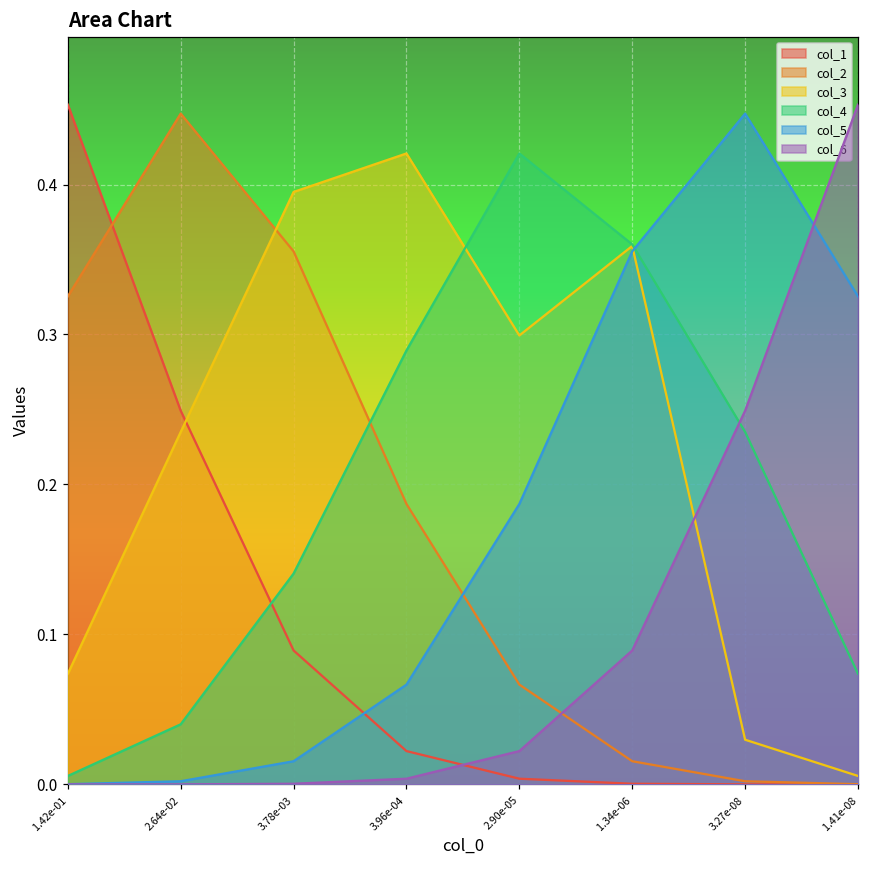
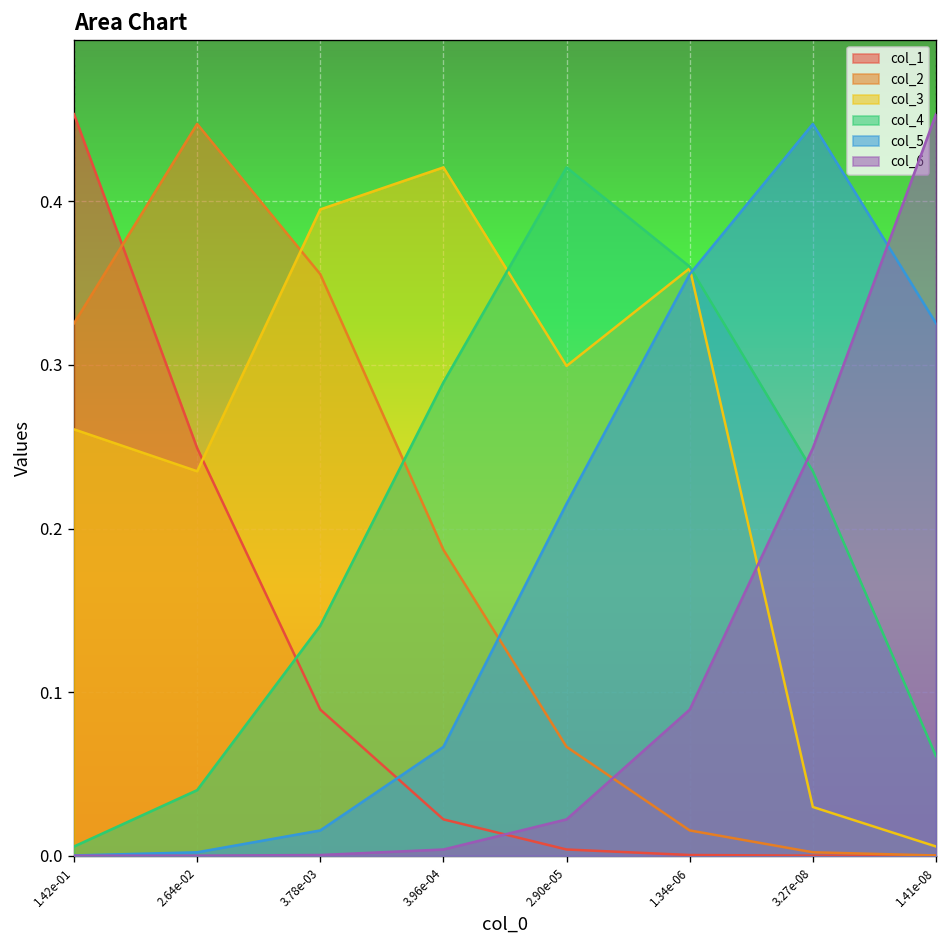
  {
    "col_3": {
-     "1.42e-01": 0.074,
+     "1.42e-01": 0.261,
      "2.64e-02": 0.235,
      "3.78e-03": 0.395,
      "3.96e-04": 0.421,
      "2.90e-05": 0.299,
      "3.27e-08": 0.030,
      "1.41e-08": 0.006
    },
    "col_4": {
      "1.42e-01": 0.006,
      "2.64e-02": 0.040,
      "3.78e-03": 0.141,
      "3.96e-04": 0.289,
      "2.90e-05": 0.421,
      "3.27e-08": 0.235,
-     "1.41e-08": 0.074
+     "1.41e-08": 0.061
    },
    "col_5": {
      "2.64e-02": 0.002,
      "3.78e-03": 0.015,
      "3.96e-04": 0.067,
-     "2.90e-05": 0.187,
+     "2.90e-05": 0.215,
      "1.34e-06": 0.355,
      "3.27e-08": 0.447,
      "1.41e-08": 0.325
    },
    "col_6": {
      "2.64e-02": 0.000,
      "3.78e-03": 0.000,
      "3.96e-04": 0.004,
      "2.90e-05": 0.022,
      "1.34e-06": 0.089,
      "3.27e-08": 0.249,
      "1.41e-08": 0.453
    }
  }
